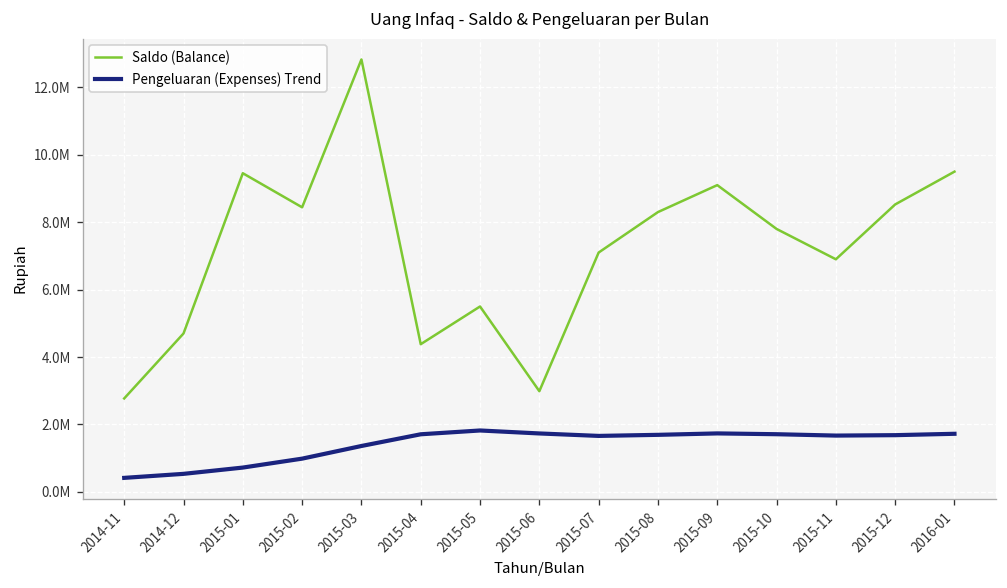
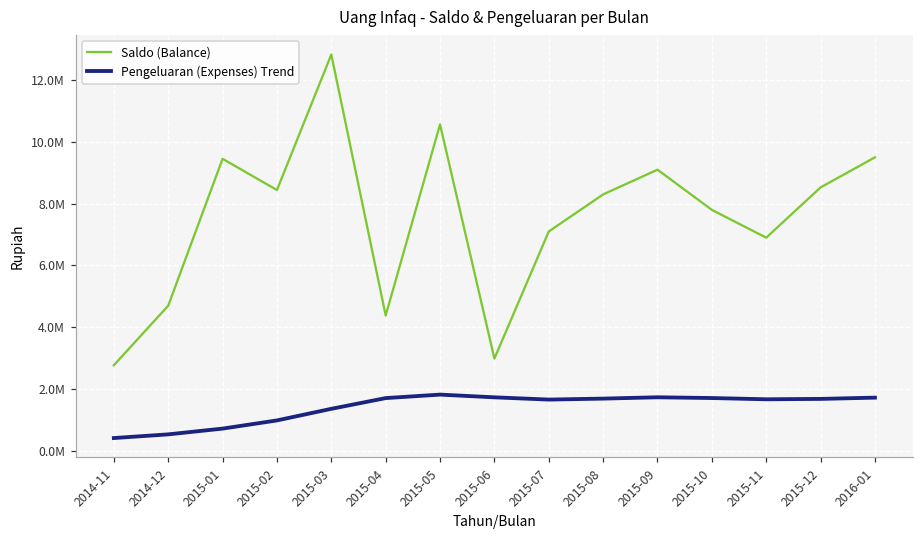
  {
    "Saldo (Balance)": {
      "2014-11": 2800000,
      "2014-12": 4700000,
      "2015-01": 9500000,
      "2015-02": 8400000,
      "2015-03": 12800000,
      "2015-04": 4400000,
-     "2015-05": 5500000,
+     "2015-05": 10600000,
      "2015-06": 3000000,
      "2015-07": 7100000,
      "2015-08": 8300000,
      "2015-09": 9100000,
      "2015-10": 7800000,
      "2015-11": 6900000,
      "2015-12": 8500000,
      "2016-01": 9500000
    },
    "Pengeluaran (Expenses) Trend": {
      "2014-11": 400000,
      "2014-12": 500000,
      "2015-01": 700000,
      "2015-02": 1000000,
      "2015-03": 1400000,
      "2015-04": 1700000,
      "2015-05": 1800000,
      "2015-06": 1700000,
      "2015-07": 1700000,
      "2015-08": 1700000,
      "2015-09": 1700000,
      "2015-10": 1700000,
      "2015-11": 1700000,
      "2015-12": 1700000,
      "2016-01": 1700000
    }
  }
